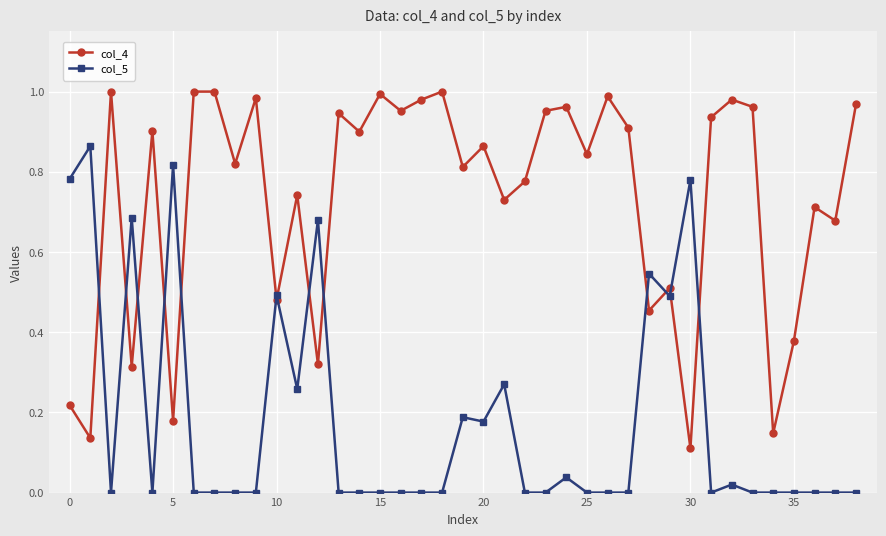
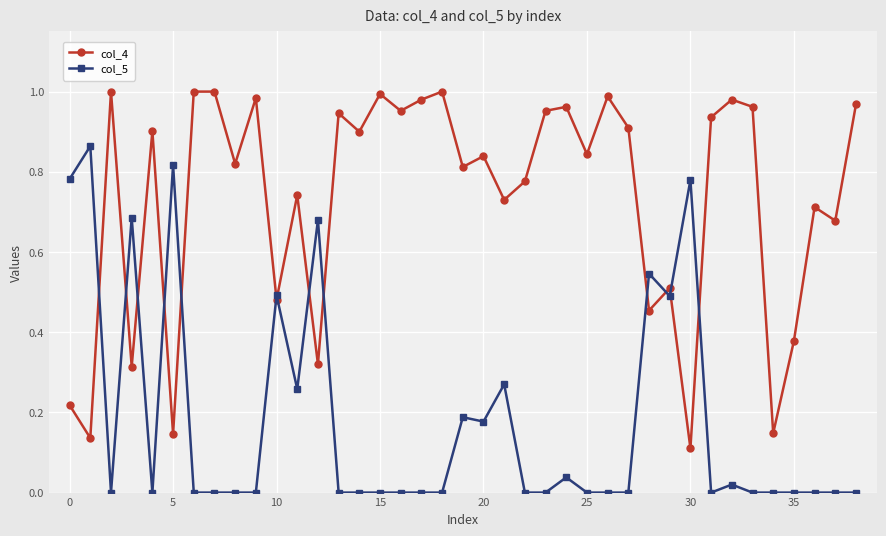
  {
    "col_4": {
      "0": 0.22,
-     "5": 0.18,
+     "5": 0.15,
      "10": 0.48,
      "15": 0.99,
-     "20": 0.86,
+     "20": 0.84,
      "25": 0.84,
      "30": 0.11,
      "35": 0.38
    },
    "col_5": {
      "0": 0.78,
      "5": 0.82,
      "10": 0.49,
      "15": 0.00,
      "20": 0.18,
      "25": 0.00,
      "30": 0.78,
      "35": 0.00
    }
  }
